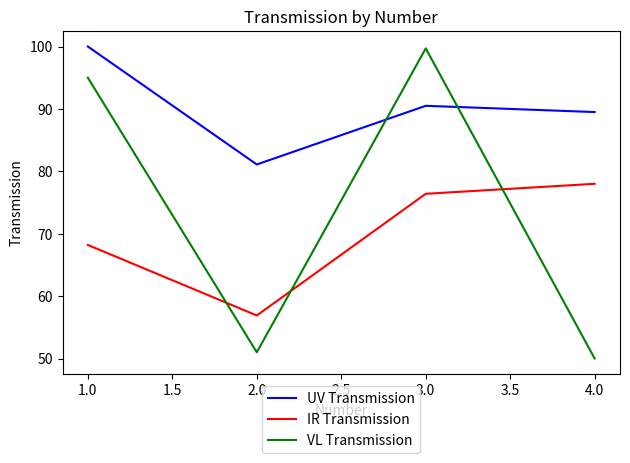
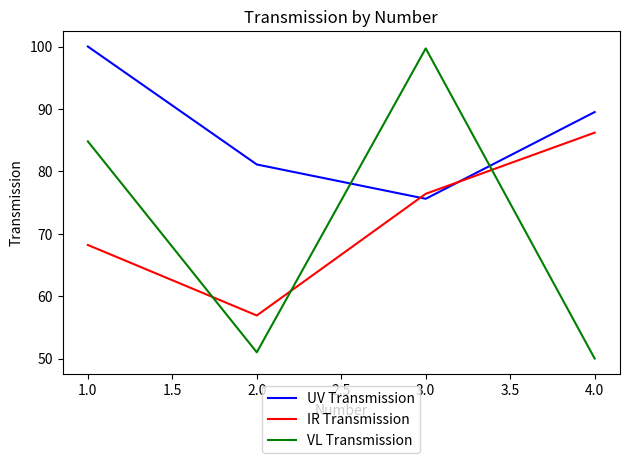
  {
    "UV Transmission": {
      "1.0": 100,
      "2.0": 81,
-     "3.0": 91,
+     "3.0": 76,
      "4.0": 90
    },
    "IR Transmission": {
      "1.0": 68,
      "2.0": 57,
      "3.0": 76,
-     "4.0": 78
+     "4.0": 86
    },
    "VL Transmission": {
-     "1.0": 95,
+     "1.0": 85,
      "2.0": 51,
      "3.0": 100,
      "4.0": 50
    }
  }
